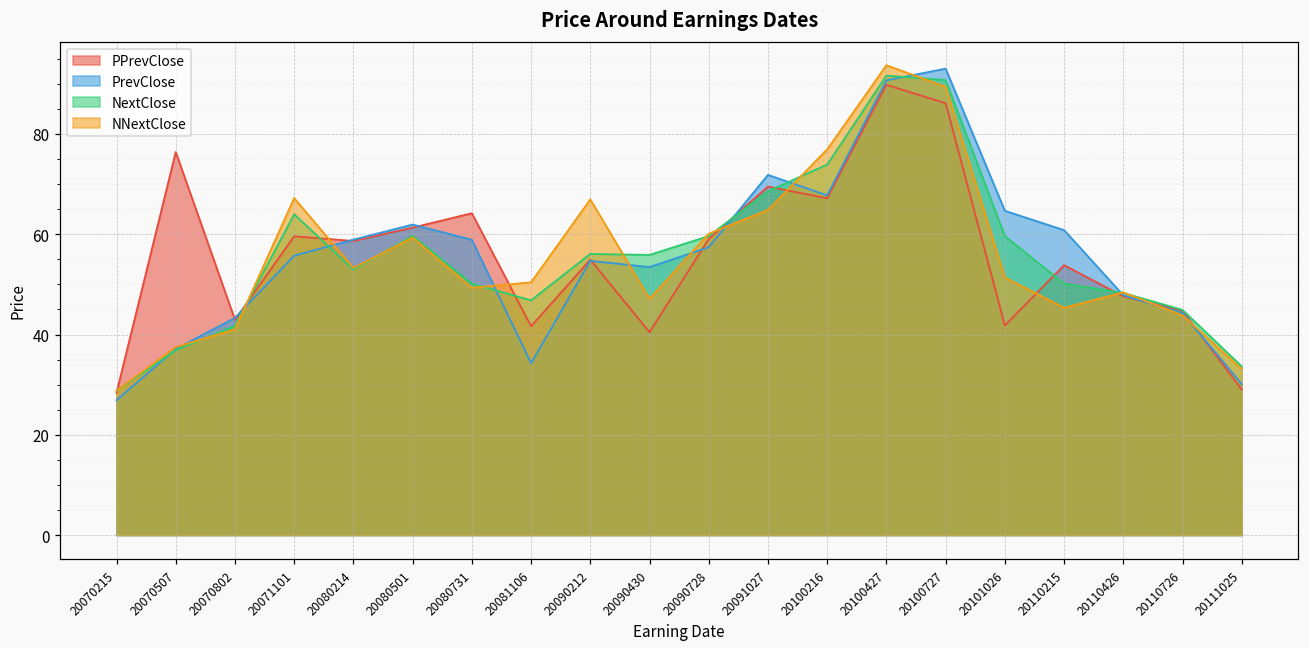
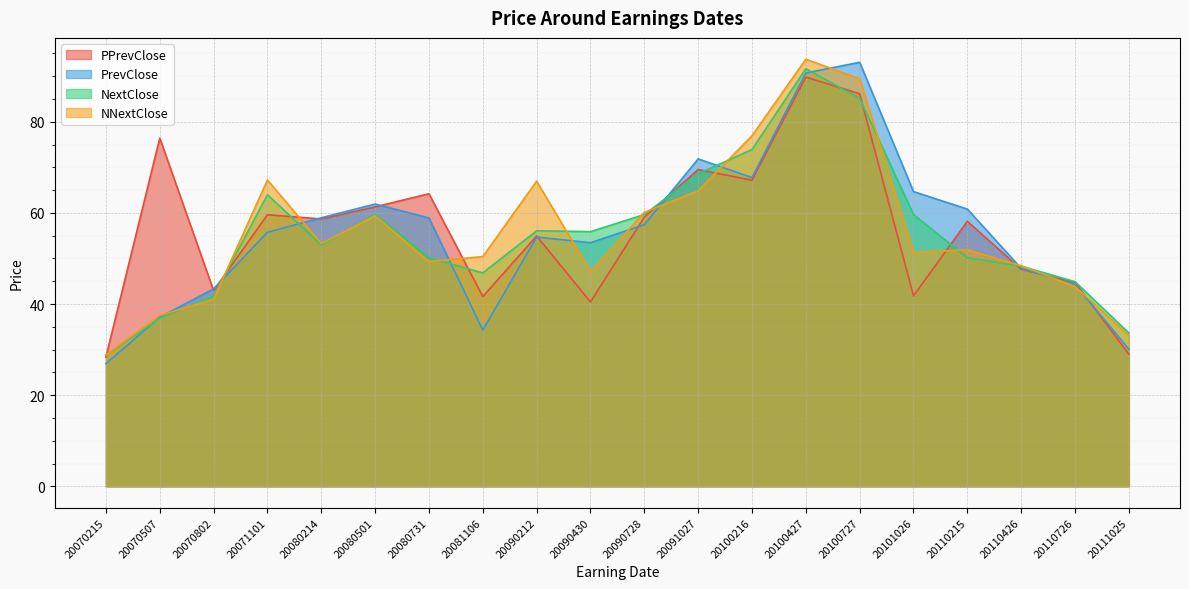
  {
    "PPrevClose": {
      "20070507": 76,
      "20071101": 60,
      "20080501": 61,
      "20080731": 64,
      "20081106": 42,
      "20090430": 40,
      "20090728": 59,
      "20091027": 70,
      "20100216": 67,
      "20100427": 90,
      "20100727": 86,
      "20101026": 42,
-     "20110215": 54,
+     "20110215": 58,
      "20111025": 29
    },
    "PrevClose": {
      "20070215": 27,
      "20071101": 56,
      "20080501": 62,
      "20080731": 59,
      "20081106": 34,
      "20090430": 53,
      "20090728": 57,
      "20091027": 72,
      "20100216": 68,
      "20100427": 91,
      "20100727": 93,
      "20101026": 65,
      "20110215": 61,
      "20111025": 30
    },
    "NextClose": {
      "20070802": 42,
      "20071101": 64,
      "20080731": 50,
      "20081106": 47,
      "20090212": 56,
      "20090430": 56,
      "20091027": 69,
      "20100216": 74,
      "20100427": 92,
-     "20100727": 91,
+     "20100727": 85,
      "20101026": 60,
      "20110215": 50
    },
    "NNextClose": {
      "20070802": 41,
      "20071101": 67,
      "20080731": 49,
      "20081106": 50,
      "20090212": 67,
      "20090430": 47,
      "20091027": 65,
      "20100216": 77,
      "20100427": 94,
      "20100727": 89,
      "20101026": 51,
-     "20110215": 45
+     "20110215": 52
    }
  }
